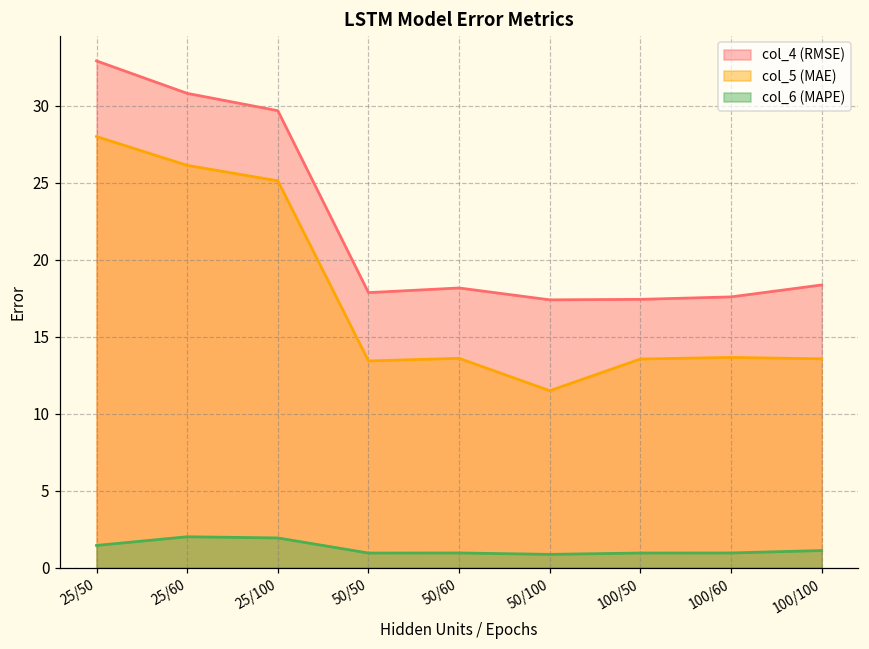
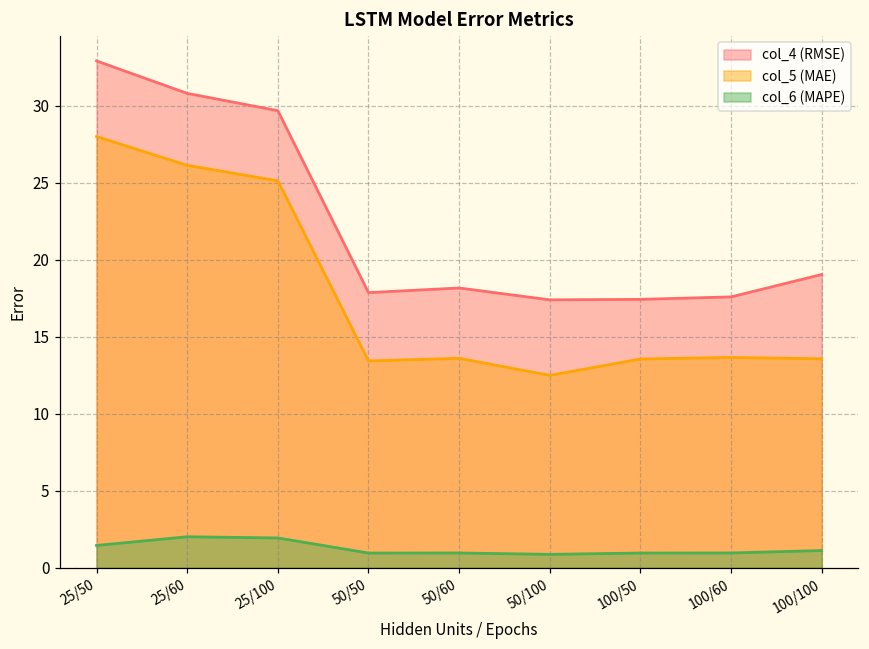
  {
    "col_4 (RMSE)": {
      "25/50": 32.9,
      "25/60": 30.8,
      "25/100": 29.7,
      "50/50": 17.9,
      "50/60": 18.2,
      "50/100": 17.4,
      "100/50": 17.4,
      "100/60": 17.6,
-     "100/100": 18.4
+     "100/100": 19.0
    },
    "col_5 (MAE)": {
      "25/50": 28.0,
      "25/60": 26.1,
      "25/100": 25.1,
      "50/50": 13.4,
      "50/60": 13.6,
-     "50/100": 11.5,
+     "50/100": 12.5,
      "100/50": 13.5,
      "100/60": 13.7,
      "100/100": 13.6
    },
    "col_6 (MAPE)": {
      "25/50": 1.4,
      "25/60": 2.0,
      "25/100": 1.9,
      "50/50": 0.9,
      "50/60": 1.0,
      "50/100": 0.9,
      "100/50": 0.9,
      "100/60": 1.0,
      "100/100": 1.1
    }
  }
